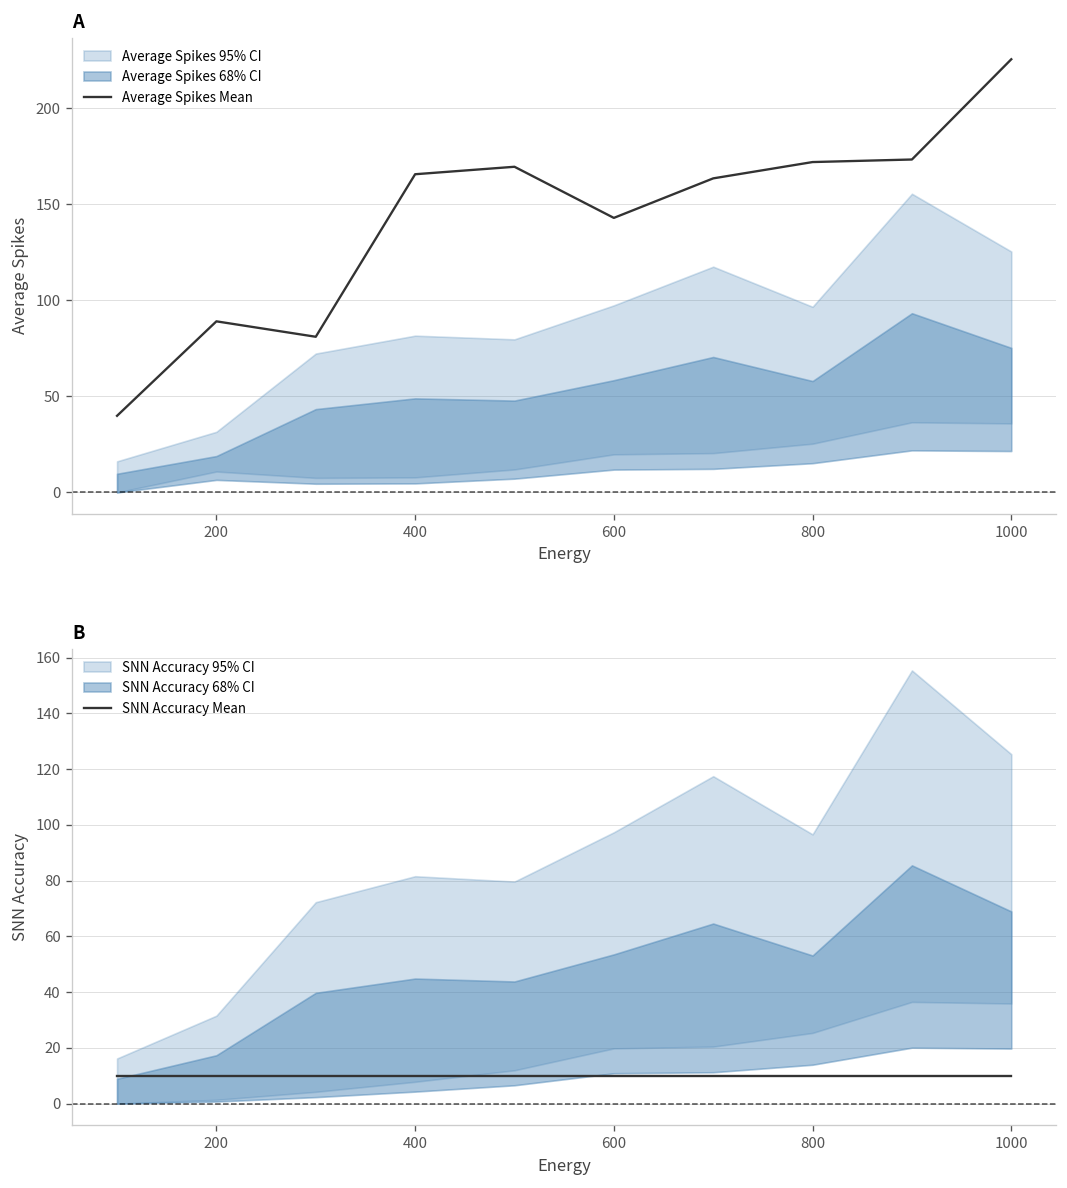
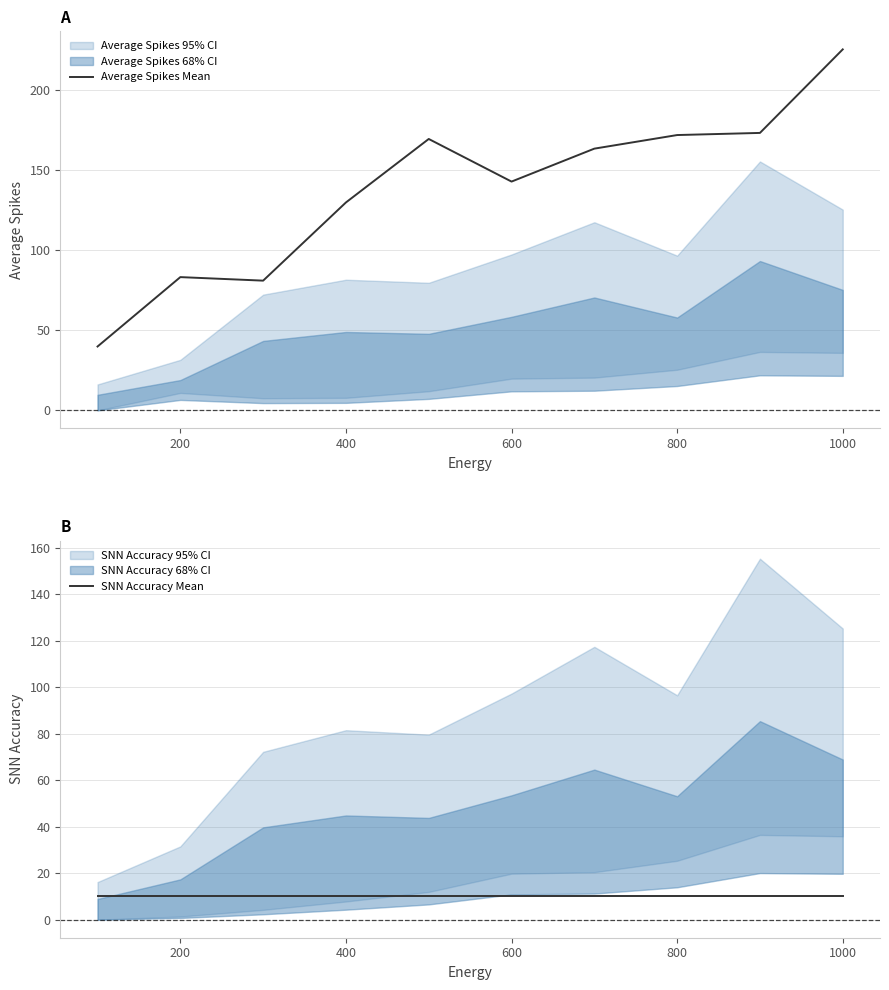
  {
    "A": {
      "Average Spikes Mean": {
-       "200": 89,
-       "400": 166,
+       "200": 83,
+       "400": 130,
        "600": 143,
        "800": 172,
        "1000": 225
      }
    },
    "B": {
      "SNN Accuracy Mean": {
        "200": 10,
        "400": 10,
        "600": 10,
        "800": 10,
        "1000": 10
      }
    }
  }
